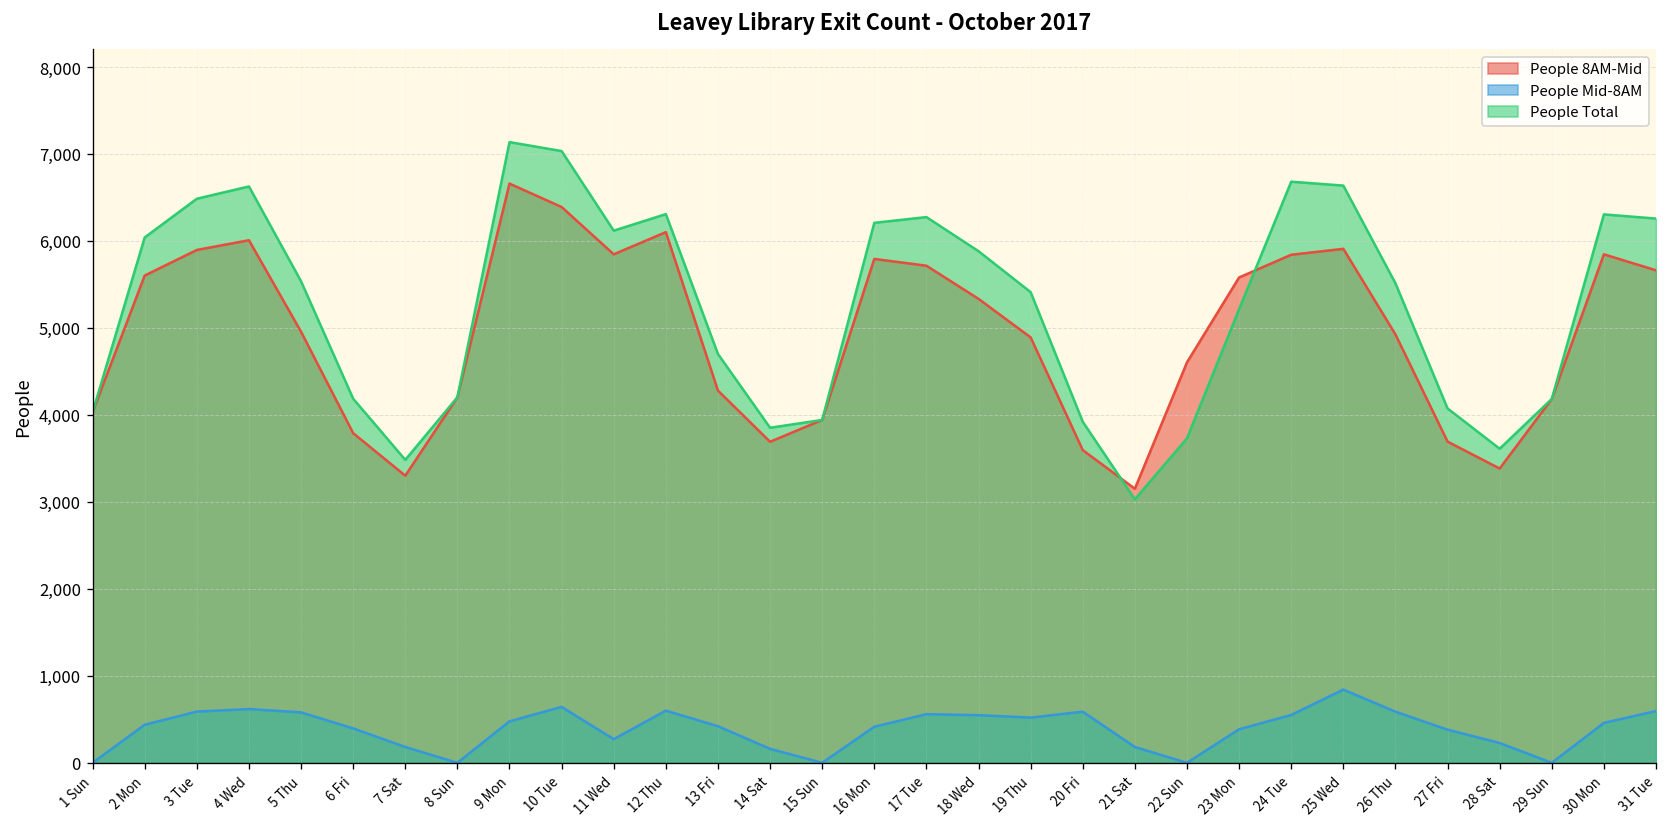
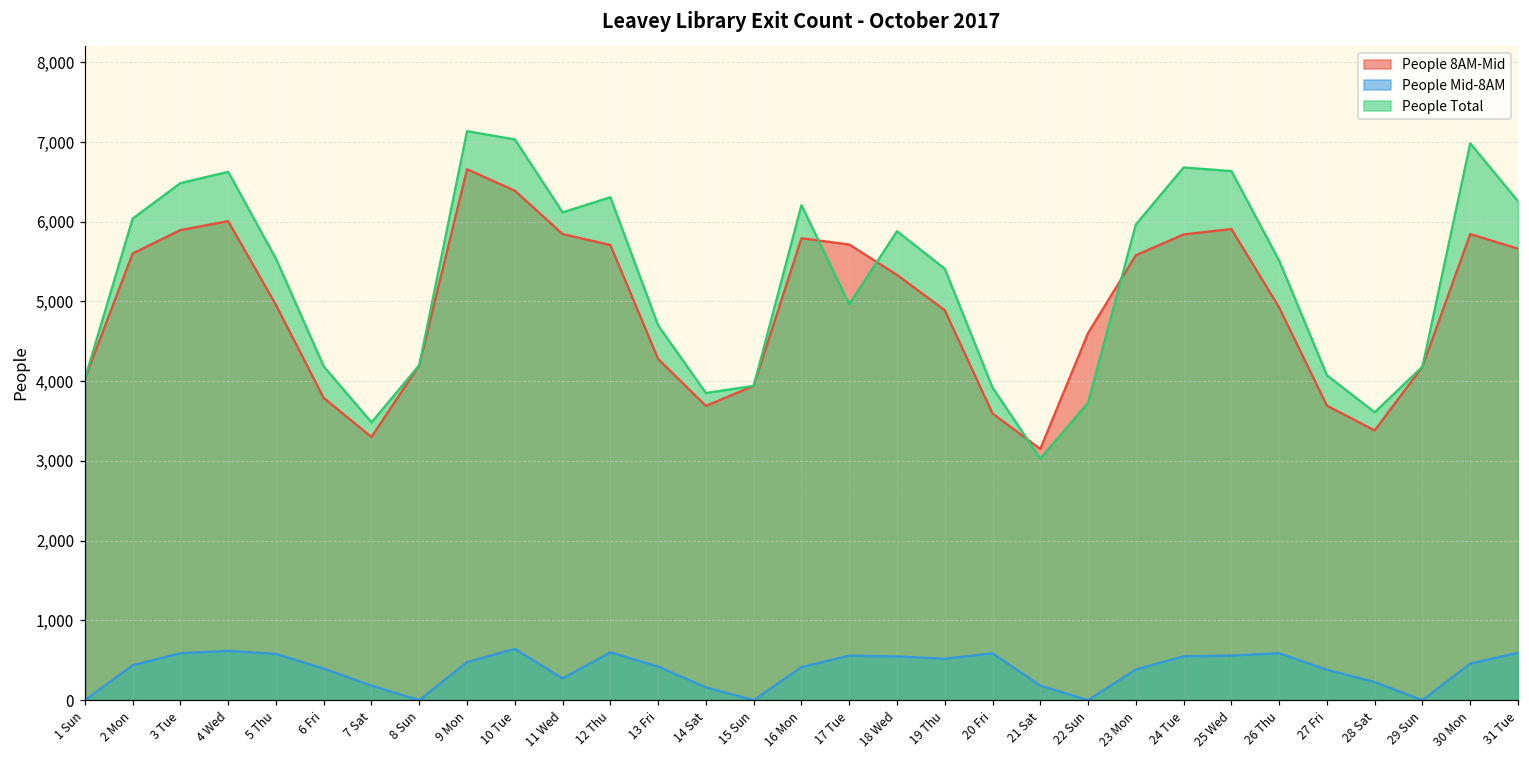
  {
    "People 8AM-Mid": {
      "2 Mon": "5,600",
      "3 Tue": "5,900",
      "4 Wed": "6,000",
      "5 Thu": "5,000",
      "6 Fri": "3,800",
      "7 Sat": "3,300",
      "9 Mon": "6,700",
      "10 Tue": "6,400",
      "11 Wed": "5,800",
-     "12 Thu": "6,100",
+     "12 Thu": "5,700",
      "13 Fri": "4,300",
      "14 Sat": "3,700",
      "16 Mon": "5,800",
      "17 Tue": "5,700",
      "18 Wed": "5,300",
      "19 Thu": "4,900",
      "20 Fri": "3,600",
      "21 Sat": "3,200",
      "22 Sun": "4,600",
      "23 Mon": "5,600",
      "24 Tue": "5,800",
      "25 Wed": "5,900",
      "26 Thu": "4,900",
      "27 Fri": "3,700",
      "28 Sat": "3,400",
      "30 Mon": "5,800",
      "31 Tue": "5,700"
    },
    "People Mid-8AM": {
      "1 Sun": "0",
      "2 Mon": "400",
      "3 Tue": "600",
      "4 Wed": "600",
      "5 Thu": "600",
      "6 Fri": "400",
      "7 Sat": "200",
      "8 Sun": "0",
      "9 Mon": "500",
      "10 Tue": "600",
      "11 Wed": "300",
      "12 Thu": "600",
      "13 Fri": "400",
      "14 Sat": "200",
      "15 Sun": "0",
      "16 Mon": "400",
      "17 Tue": "600",
      "18 Wed": "500",
      "19 Thu": "500",
      "20 Fri": "600",
      "21 Sat": "200",
      "22 Sun": "0",
      "23 Mon": "400",
      "24 Tue": "600",
-     "25 Wed": "800",
+     "25 Wed": "600",
      "26 Thu": "600",
      "27 Fri": "400",
      "28 Sat": "200",
      "29 Sun": "0",
      "30 Mon": "500",
      "31 Tue": "600"
    },
    "People Total": {
      "2 Mon": "6,000",
      "3 Tue": "6,500",
      "4 Wed": "6,600",
      "5 Thu": "5,500",
      "6 Fri": "4,200",
      "7 Sat": "3,500",
      "9 Mon": "7,100",
      "10 Tue": "7,000",
      "11 Wed": "6,100",
      "12 Thu": "6,300",
      "13 Fri": "4,700",
      "14 Sat": "3,900",
      "16 Mon": "6,200",
-     "17 Tue": "6,300",
+     "17 Tue": "5,000",
      "18 Wed": "5,900",
      "19 Thu": "5,400",
      "20 Fri": "3,900",
      "21 Sat": "3,000",
      "22 Sun": "3,700",
-     "23 Mon": "5,200",
+     "23 Mon": "6,000",
      "24 Tue": "6,700",
      "25 Wed": "6,600",
      "26 Thu": "5,500",
      "27 Fri": "4,100",
      "28 Sat": "3,600",
-     "30 Mon": "6,300",
+     "30 Mon": "7,000",
      "31 Tue": "6,300"
    }
  }
